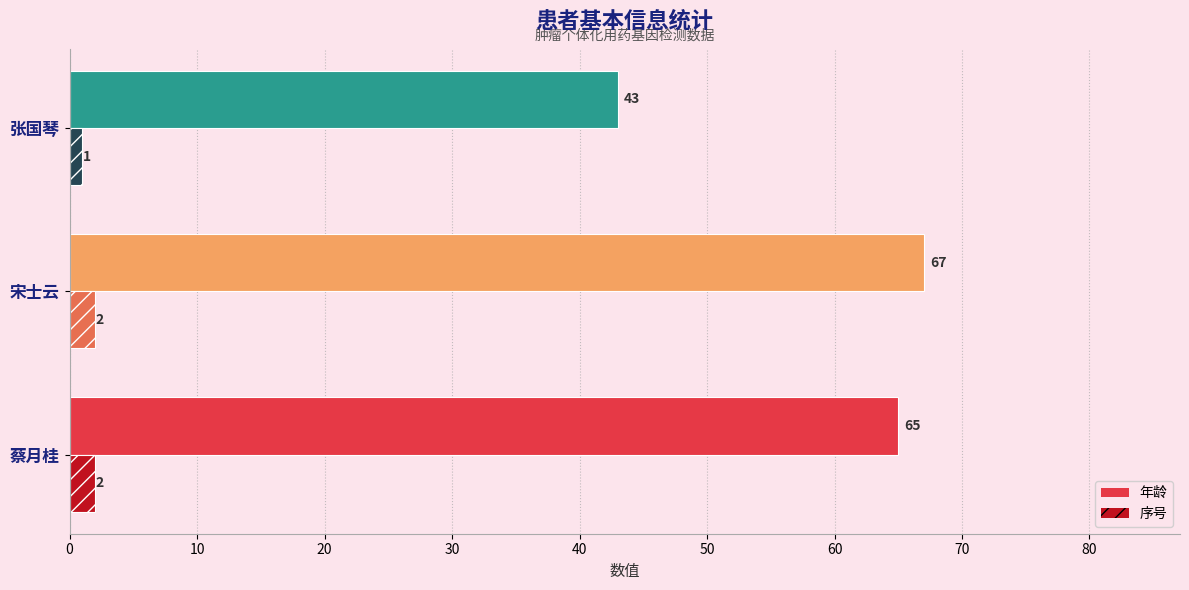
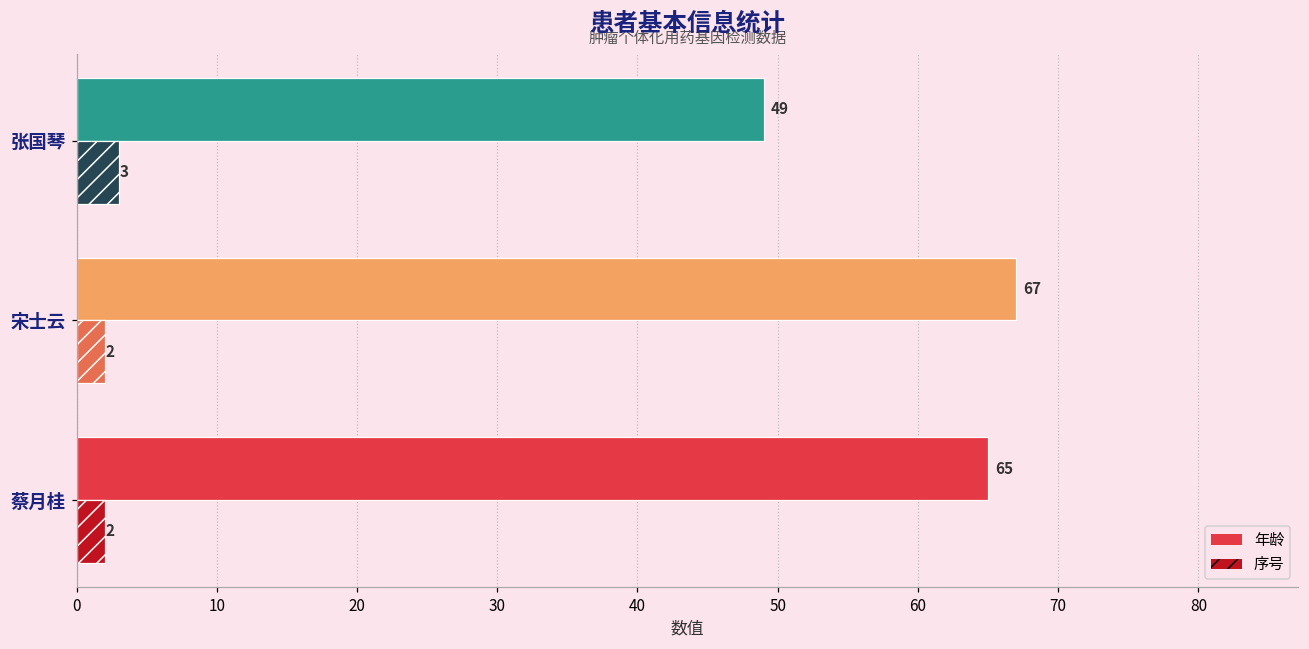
  {
    "年龄": {
-     "张国琴": 43,
+     "张国琴": 49,
      "宋士云": 67,
      "蔡月桂": 65
    },
    "序号": {
-     "张国琴": 1,
+     "张国琴": 3,
      "宋士云": 2,
      "蔡月桂": 2
    }
  }
